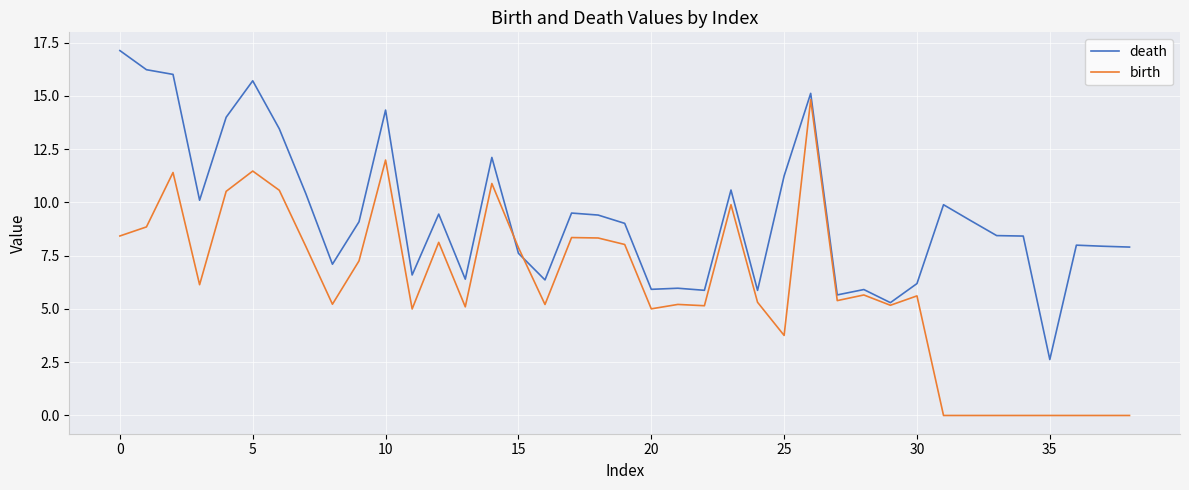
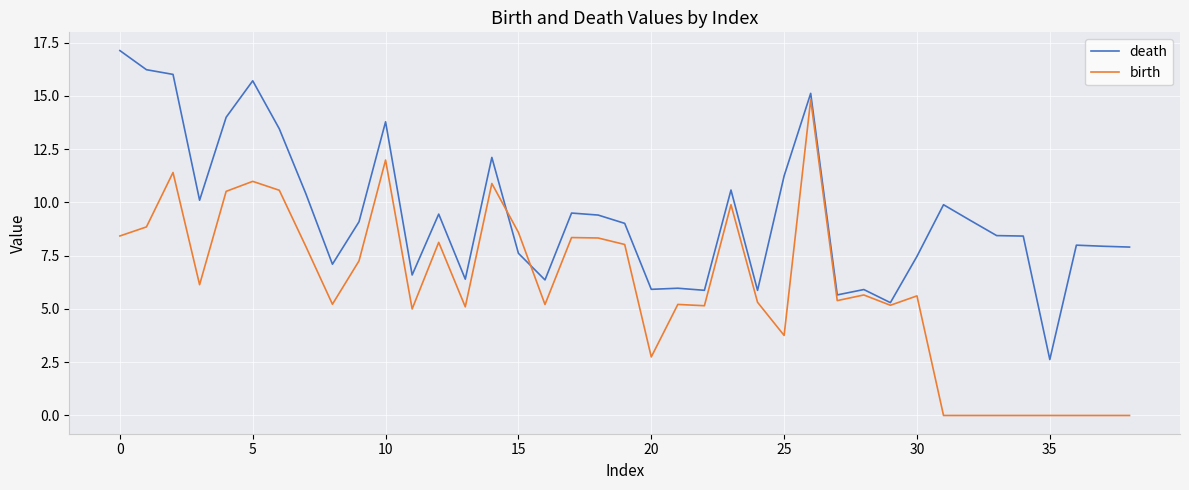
  {
    "death": {
      "0": 17.1,
      "5": 15.7,
-     "10": 14.3,
+     "10": 13.8,
      "15": 7.6,
      "20": 5.9,
      "25": 11.2,
-     "30": 6.2,
+     "30": 7.5,
      "35": 2.6
    },
    "birth": {
      "0": 8.4,
-     "5": 11.5,
+     "5": 11.0,
      "10": 12.0,
-     "15": 7.9,
-     "20": 5.0,
+     "15": 8.6,
+     "20": 2.7,
      "25": 3.8,
      "30": 5.6,
      "35": 0.0
    }
  }
